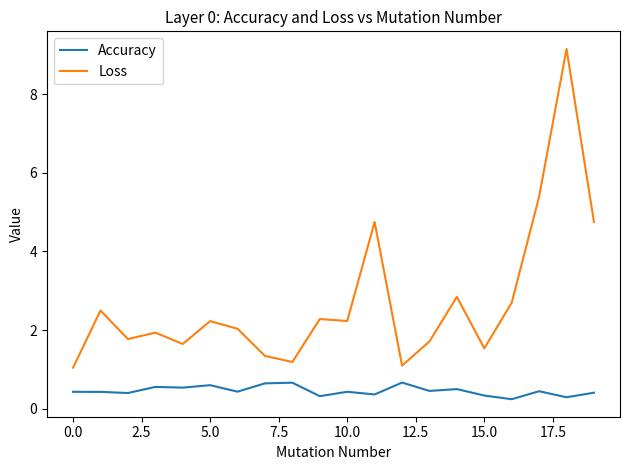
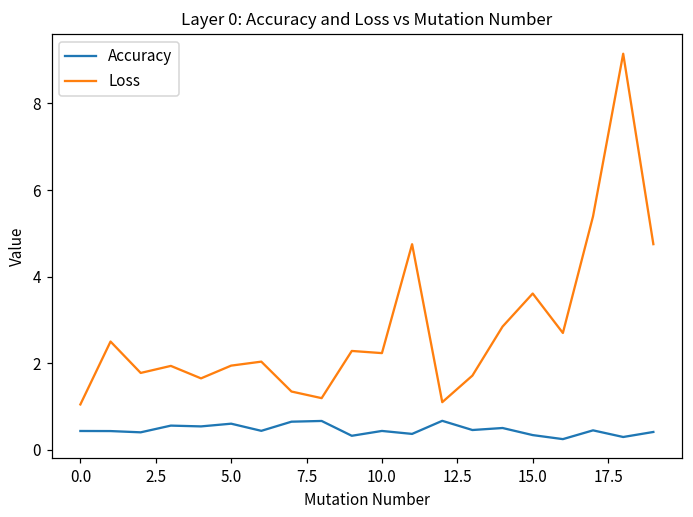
  {
    "Accuracy": {
      "0.0": 0.4,
      "5.0": 0.6,
      "10.0": 0.4,
      "15.0": 0.3
    },
    "Loss": {
      "0.0": 1.0,
-     "5.0": 2.2,
+     "5.0": 1.9,
      "10.0": 2.2,
-     "15.0": 1.5
+     "15.0": 3.6
    }
  }
